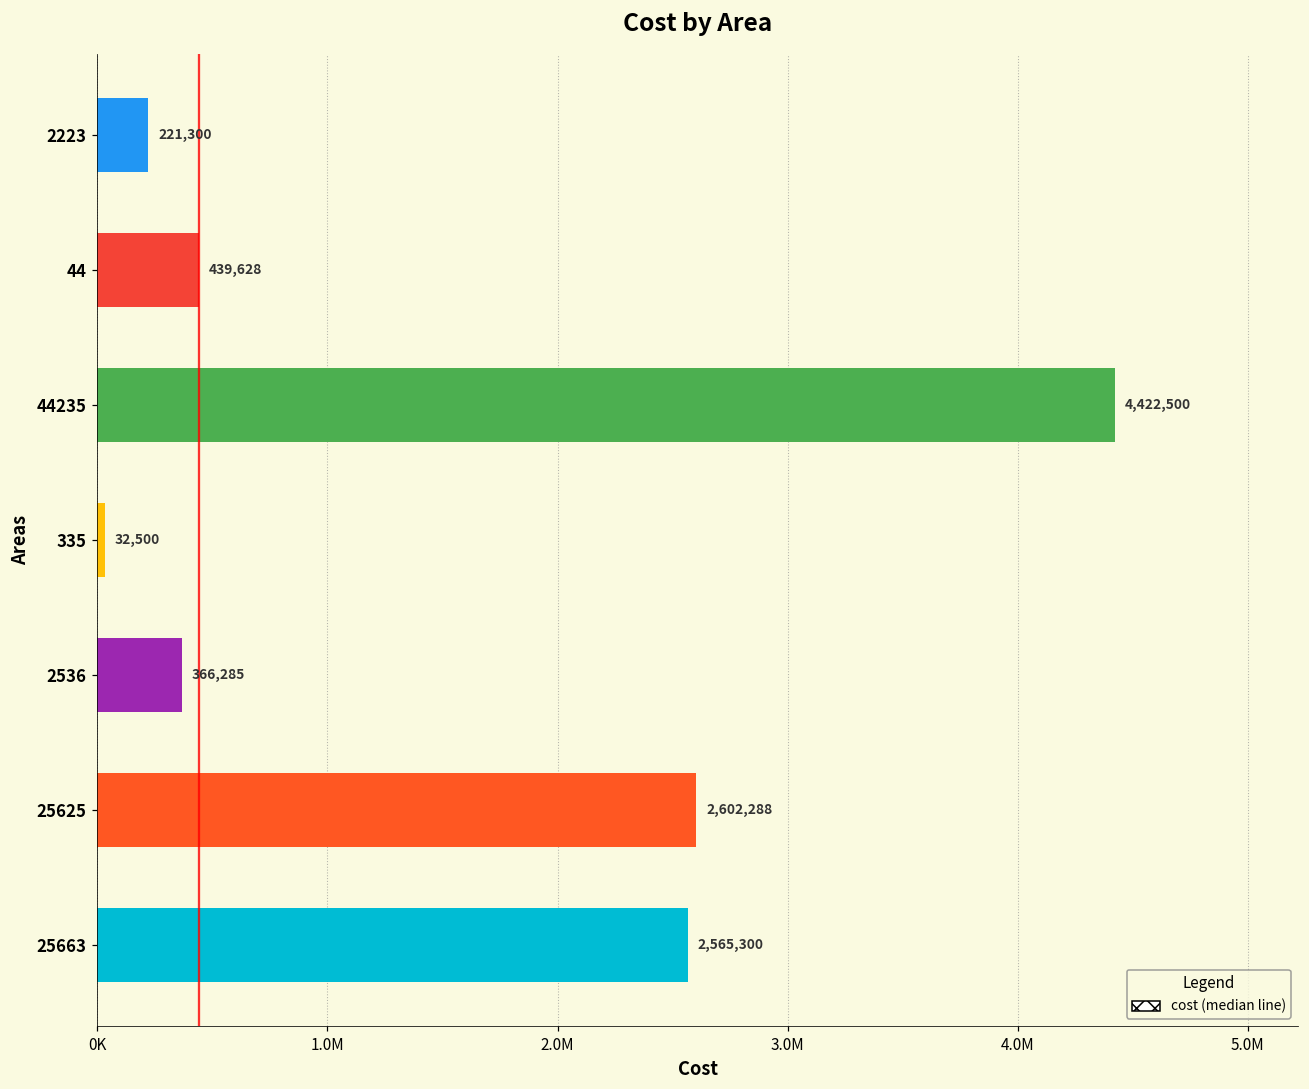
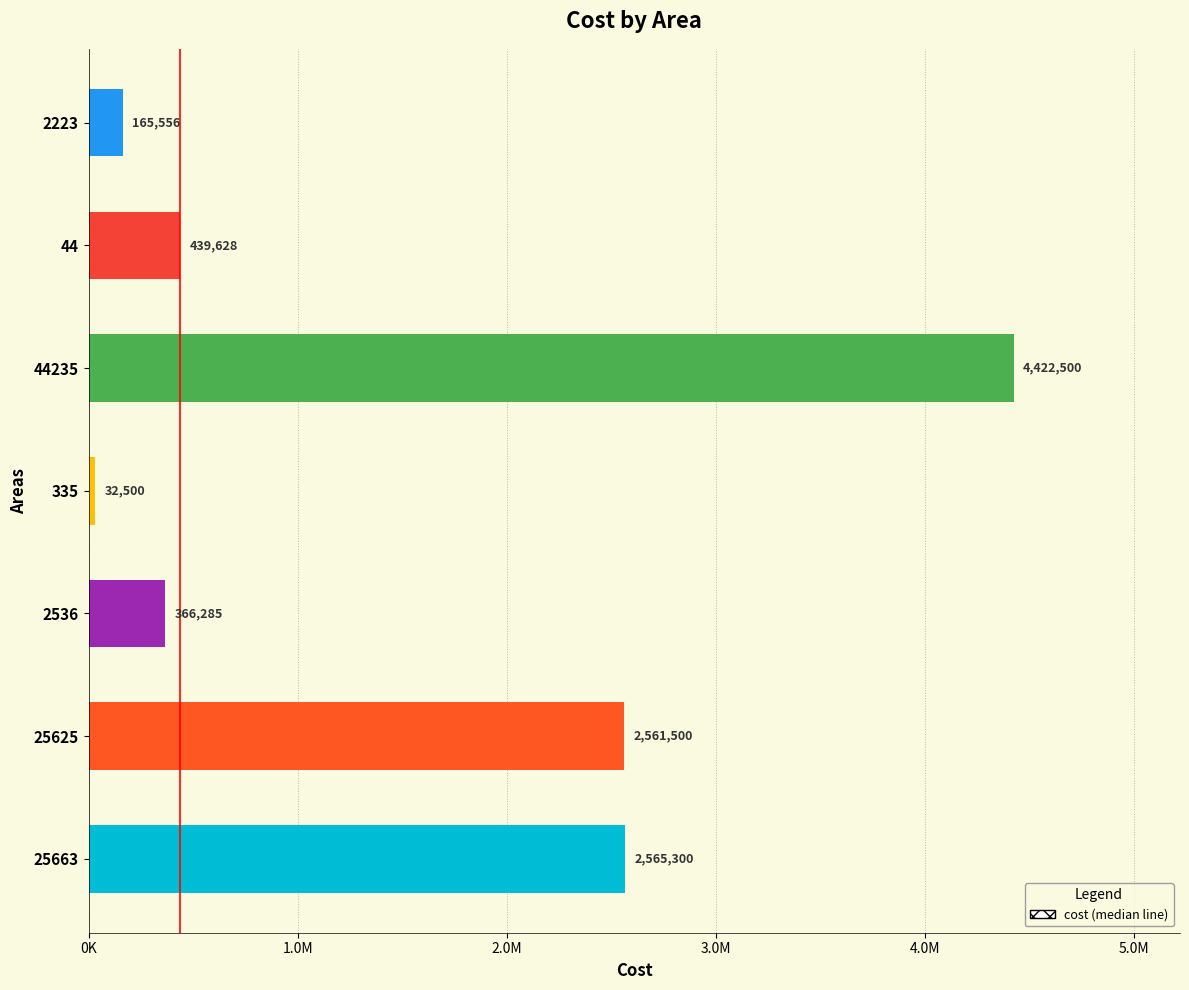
  {
-   "2223": "221,300",
+   "2223": "165,556",
    "44": "439,628",
    "44235": "4,422,500",
    "335": "32,500",
    "2536": "366,285",
-   "25625": "2,602,288",
+   "25625": "2,561,500",
    "25663": "2,565,300"
  }
